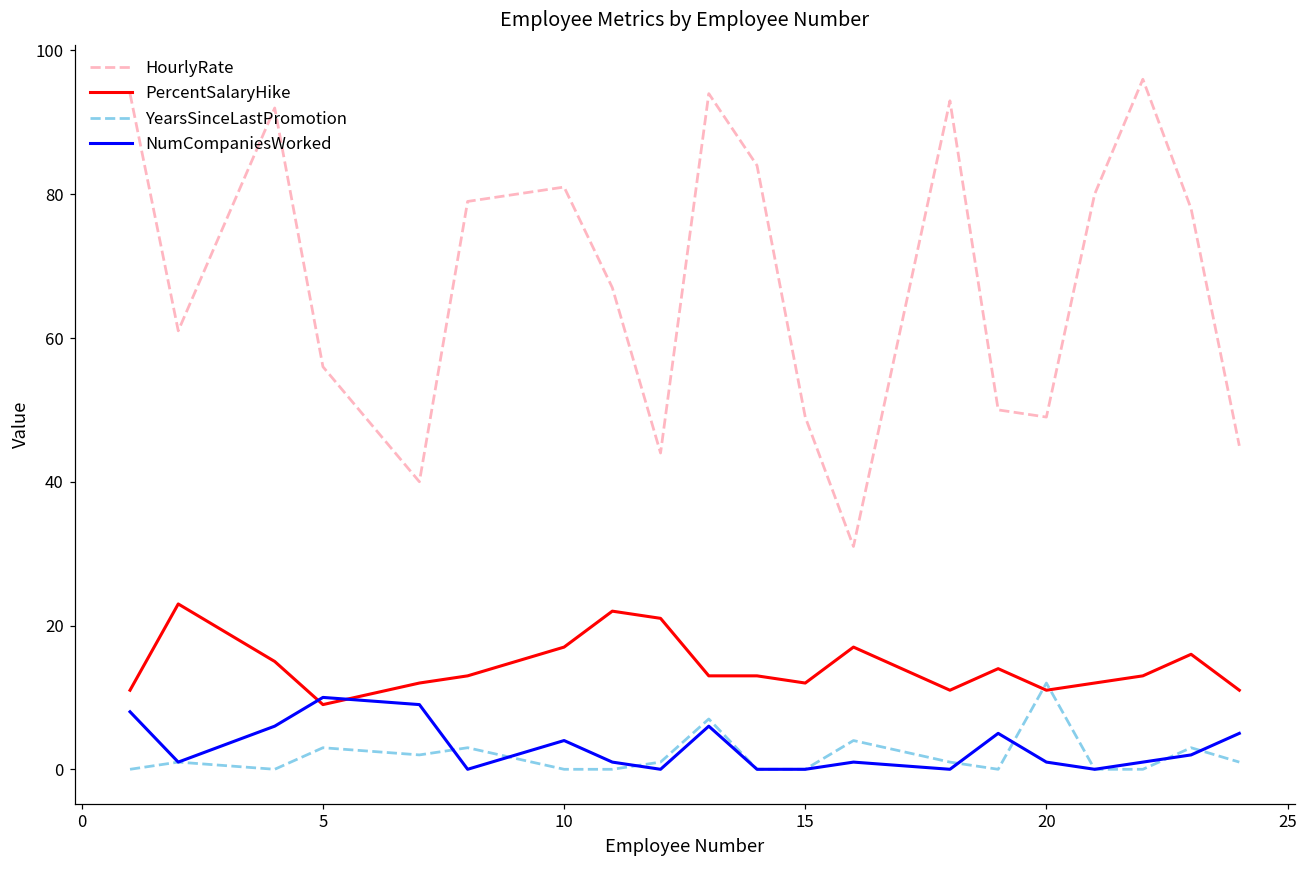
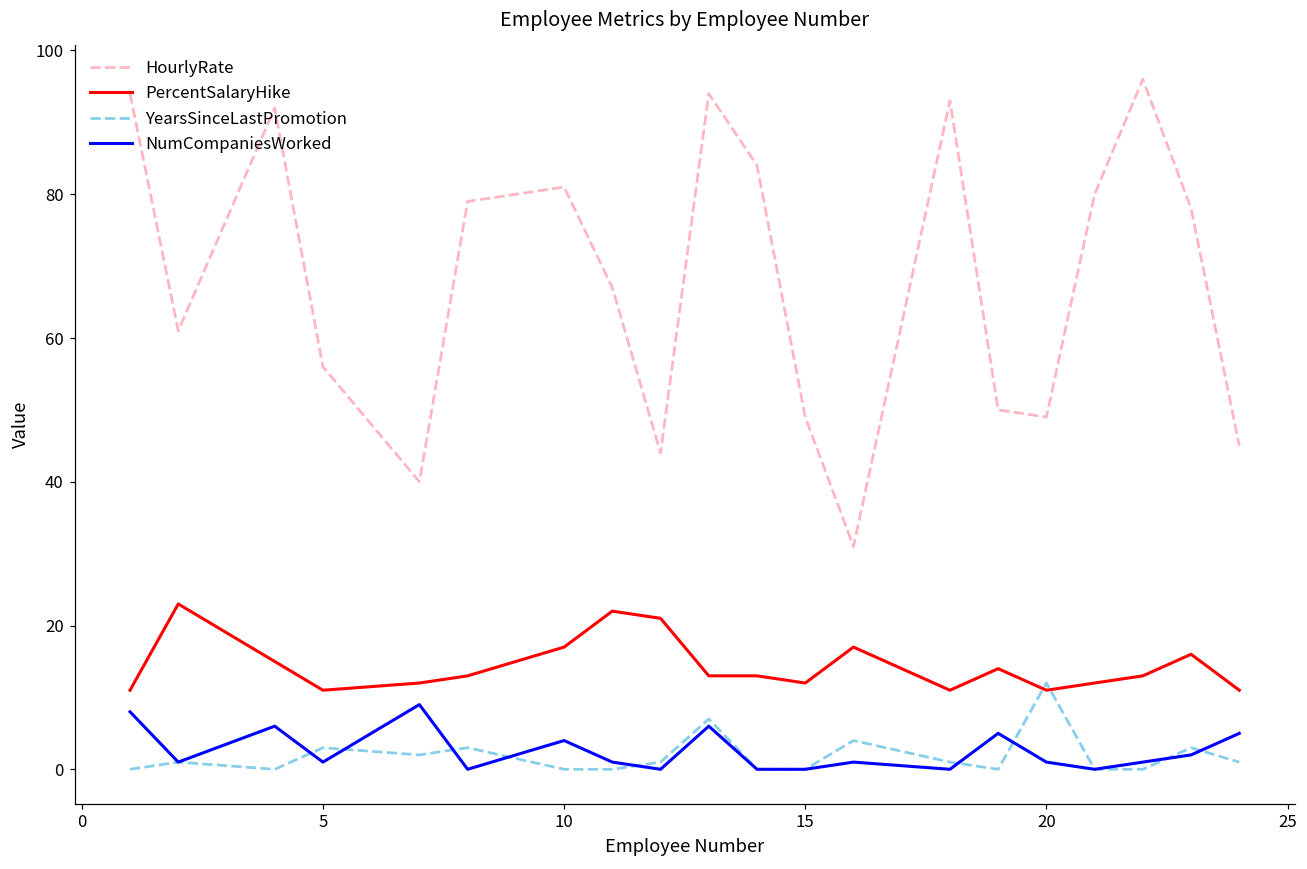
  {
    "HourlyRate": {
      "5": 56,
      "10": 81,
      "15": 49,
      "20": 49
    },
    "PercentSalaryHike": {
-     "5": 9,
+     "5": 11,
      "10": 17,
      "15": 12,
      "20": 11
    },
    "YearsSinceLastPromotion": {
      "5": 3,
      "10": 0,
      "20": 12
    },
    "NumCompaniesWorked": {
-     "5": 10,
+     "5": 1,
      "10": 4,
      "20": 1
    }
  }
